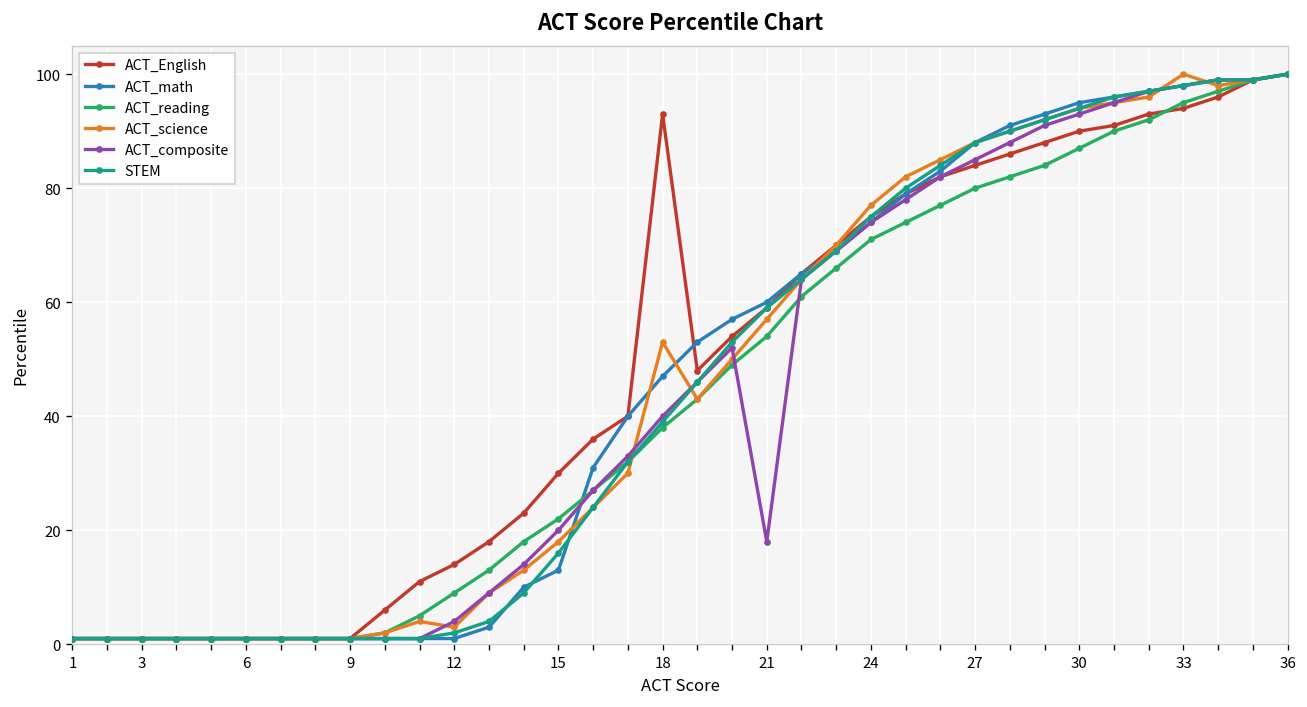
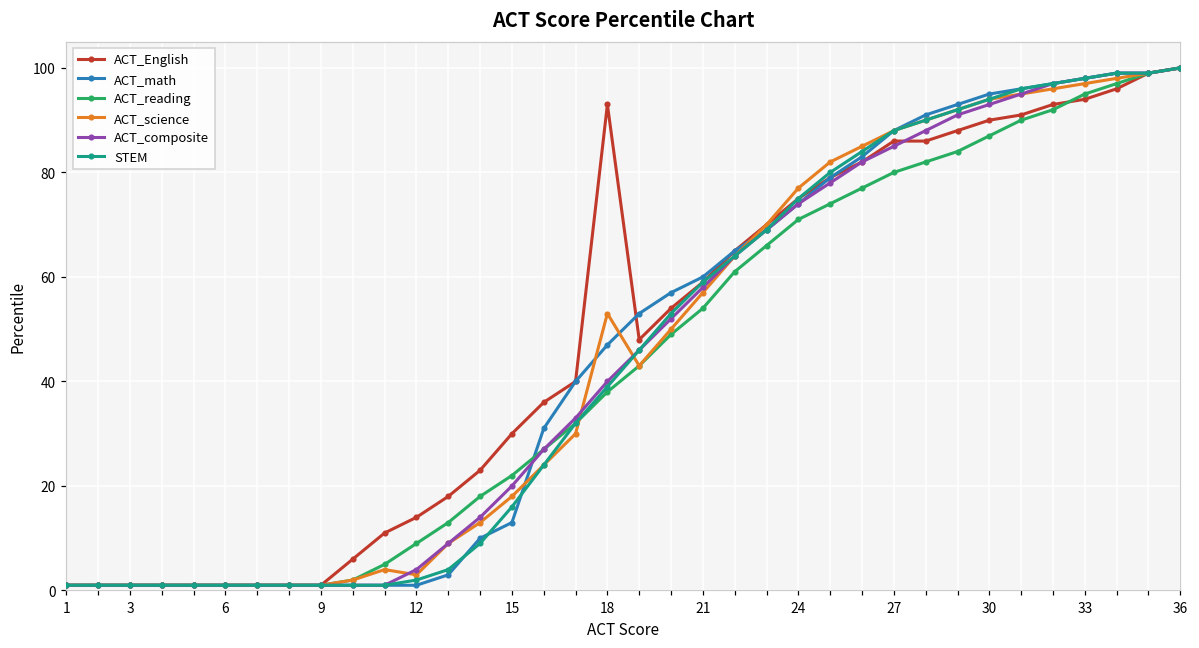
  {
    "ACT_English": {
      "12": 14,
      "15": 30,
      "18": 93,
-     "27": 84,
+     "27": 86,
      "30": 90,
      "33": 94
    },
    "ACT_math": {
      "12": 1,
      "15": 13,
      "18": 47,
      "21": 60,
      "30": 95
    },
    "ACT_science": {
      "12": 3,
      "15": 18,
      "18": 53,
      "21": 57,
      "24": 77,
-     "33": 100
+     "33": 97
    },
    "ACT_composite": {
      "12": 4,
      "15": 20,
      "18": 40,
-     "21": 18,
+     "21": 58,
      "27": 85,
      "30": 93
    }
  }
